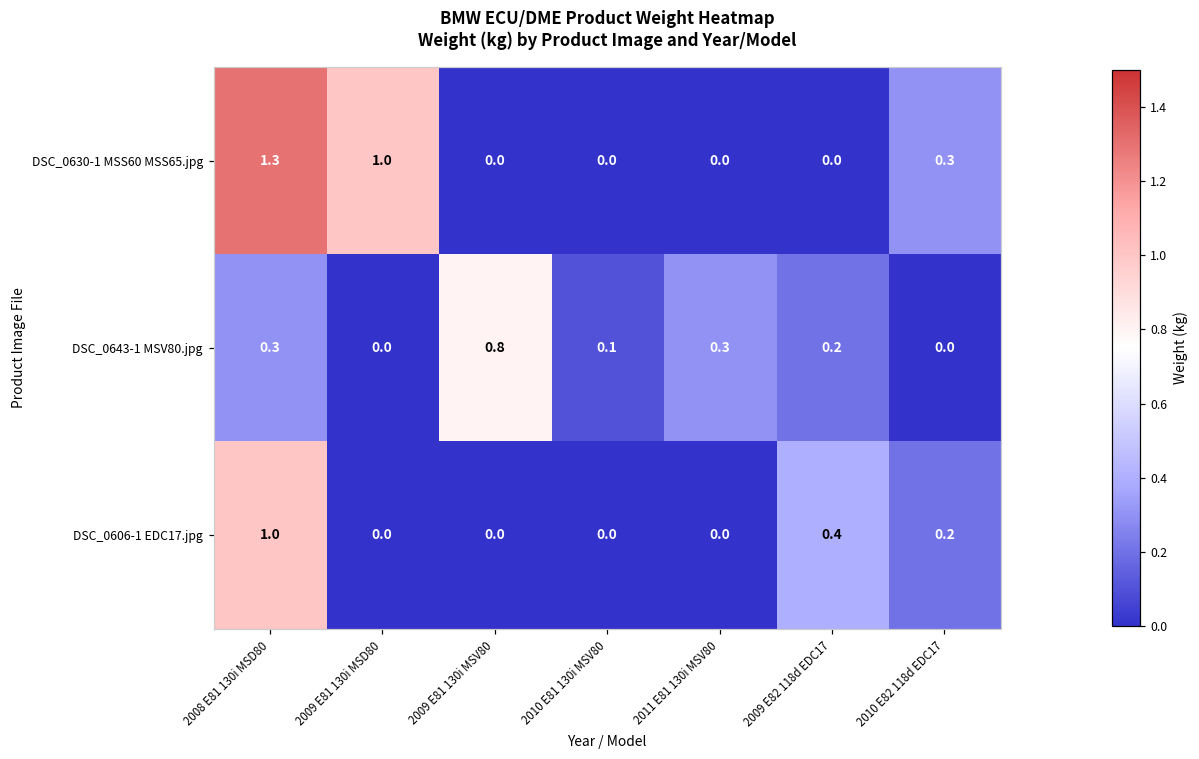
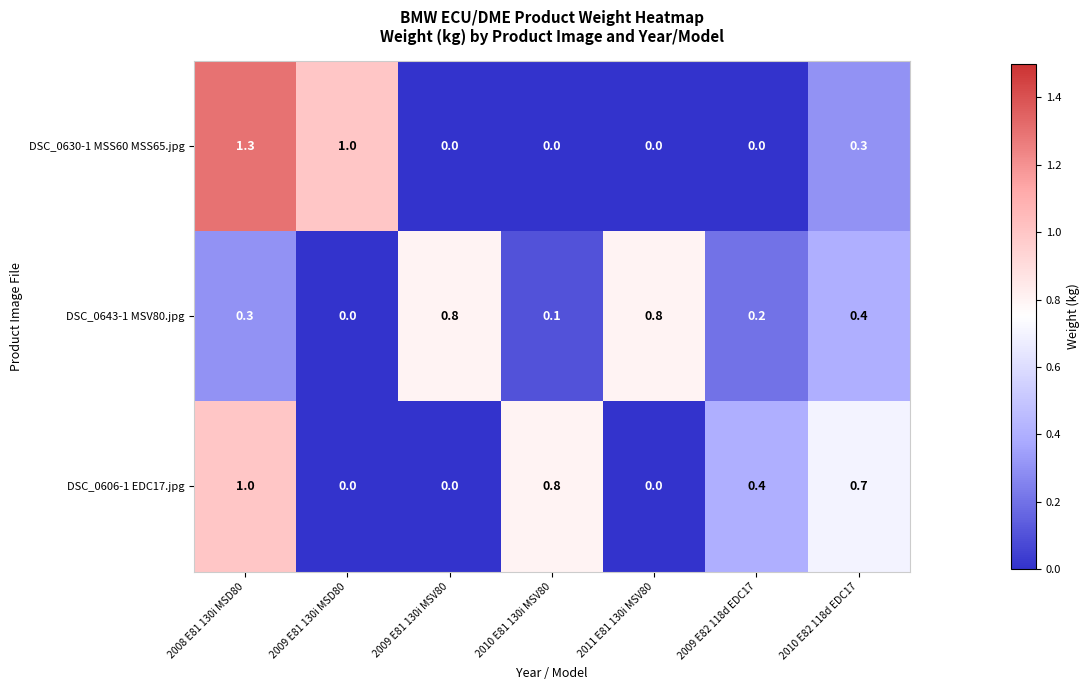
  {
    "DSC_0630-1 MSS60 MSS65.jpg": {
      "2008 E81 130i MSD80": 1.3,
      "2009 E81 130i MSD80": 1.0,
      "2009 E81 130i MSV80": 0.0,
      "2010 E81 130i MSV80": 0.0,
      "2011 E81 130i MSV80": 0.0,
      "2009 E82 118d EDC17": 0.0,
      "2010 E82 118d EDC17": 0.3
    },
    "DSC_0643-1 MSV80.jpg": {
      "2008 E81 130i MSD80": 0.3,
      "2009 E81 130i MSD80": 0.0,
      "2009 E81 130i MSV80": 0.8,
      "2010 E81 130i MSV80": 0.1,
-     "2011 E81 130i MSV80": 0.3,
+     "2011 E81 130i MSV80": 0.8,
      "2009 E82 118d EDC17": 0.2,
-     "2010 E82 118d EDC17": 0.0
+     "2010 E82 118d EDC17": 0.4
    },
    "DSC_0606-1 EDC17.jpg": {
      "2008 E81 130i MSD80": 1.0,
      "2009 E81 130i MSD80": 0.0,
      "2009 E81 130i MSV80": 0.0,
-     "2010 E81 130i MSV80": 0.0,
+     "2010 E81 130i MSV80": 0.8,
      "2011 E81 130i MSV80": 0.0,
      "2009 E82 118d EDC17": 0.4,
-     "2010 E82 118d EDC17": 0.2
+     "2010 E82 118d EDC17": 0.7
    }
  }
